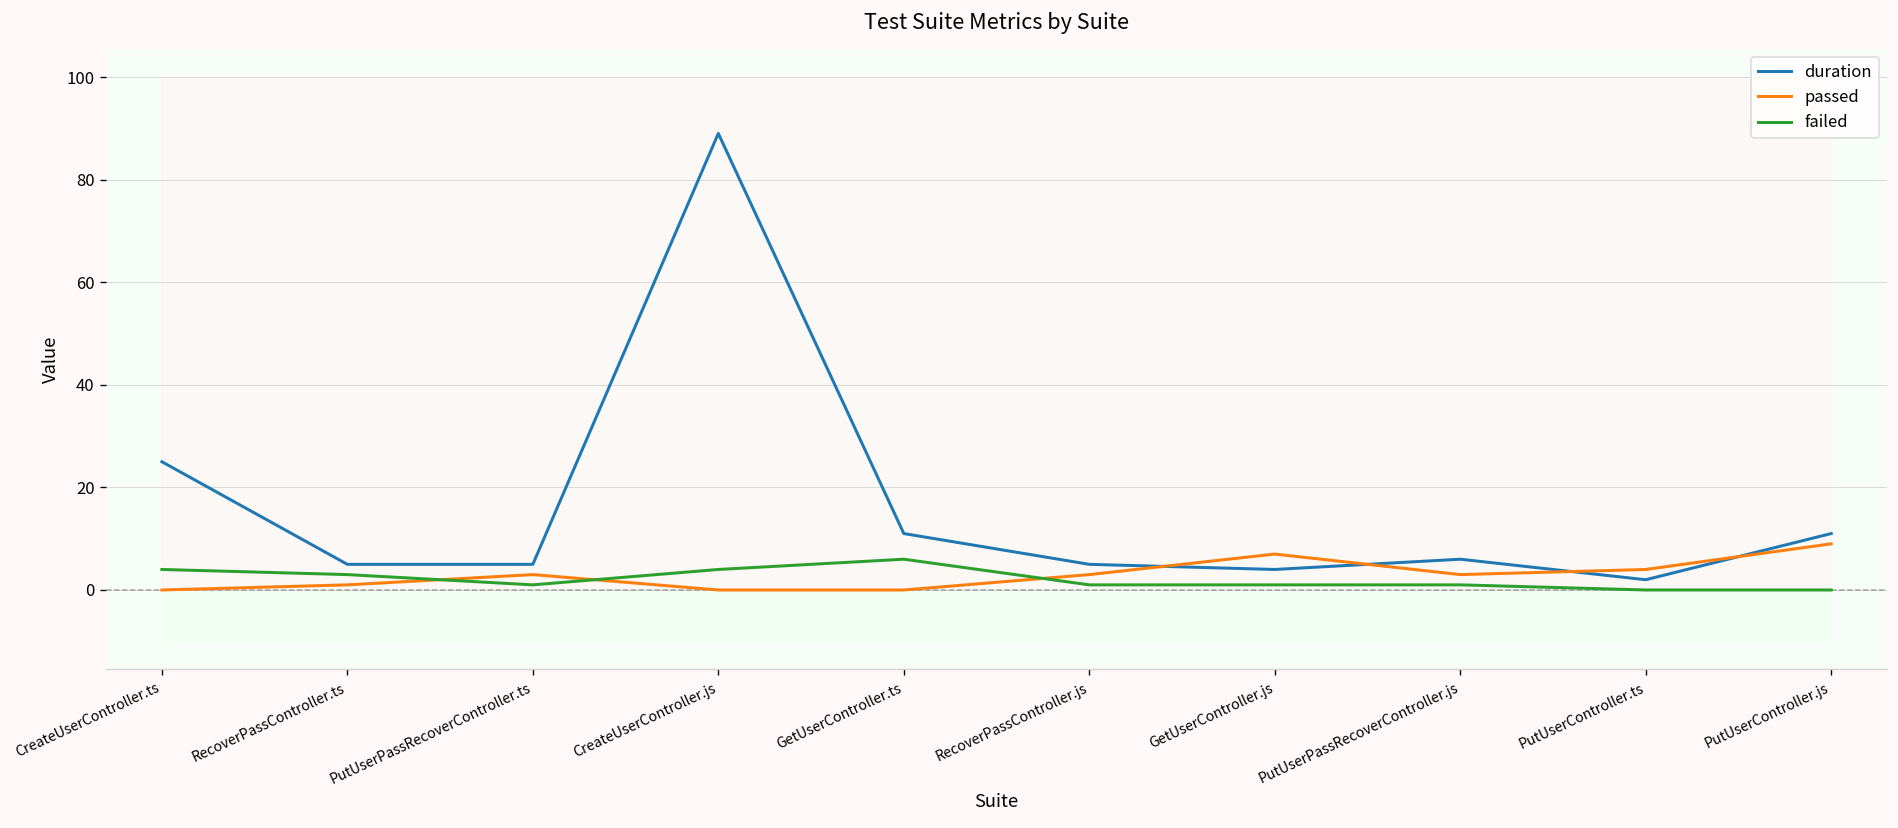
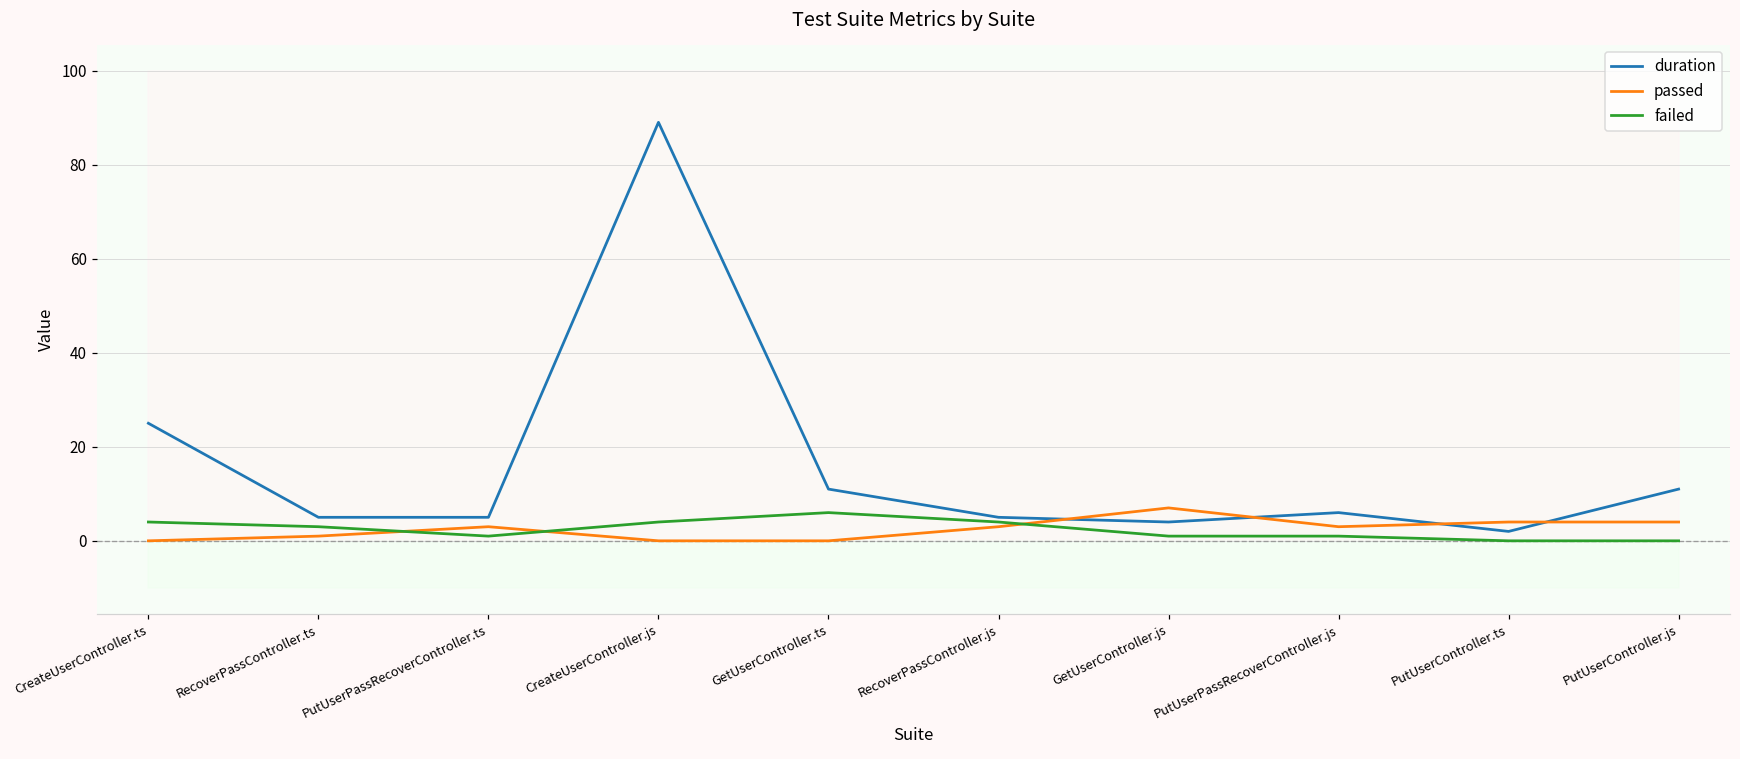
  {
    "duration": {
      "CreateUserController.ts": 25,
      "RecoverPassController.ts": 5,
      "PutUserPassRecoverController.ts": 5,
      "CreateUserController.js": 89,
      "GetUserController.ts": 11,
      "RecoverPassController.js": 5,
      "GetUserController.js": 4,
      "PutUserPassRecoverController.js": 6,
      "PutUserController.ts": 2,
      "PutUserController.js": 11
    },
    "passed": {
      "RecoverPassController.ts": 1,
      "PutUserPassRecoverController.ts": 3,
      "RecoverPassController.js": 3,
      "GetUserController.js": 7,
      "PutUserPassRecoverController.js": 3,
      "PutUserController.ts": 4,
-     "PutUserController.js": 9
+     "PutUserController.js": 4
    },
    "failed": {
      "CreateUserController.ts": 4,
      "RecoverPassController.ts": 3,
      "PutUserPassRecoverController.ts": 1,
      "CreateUserController.js": 4,
      "GetUserController.ts": 6,
-     "RecoverPassController.js": 1,
+     "RecoverPassController.js": 4,
      "GetUserController.js": 1,
      "PutUserPassRecoverController.js": 1
    }
  }
